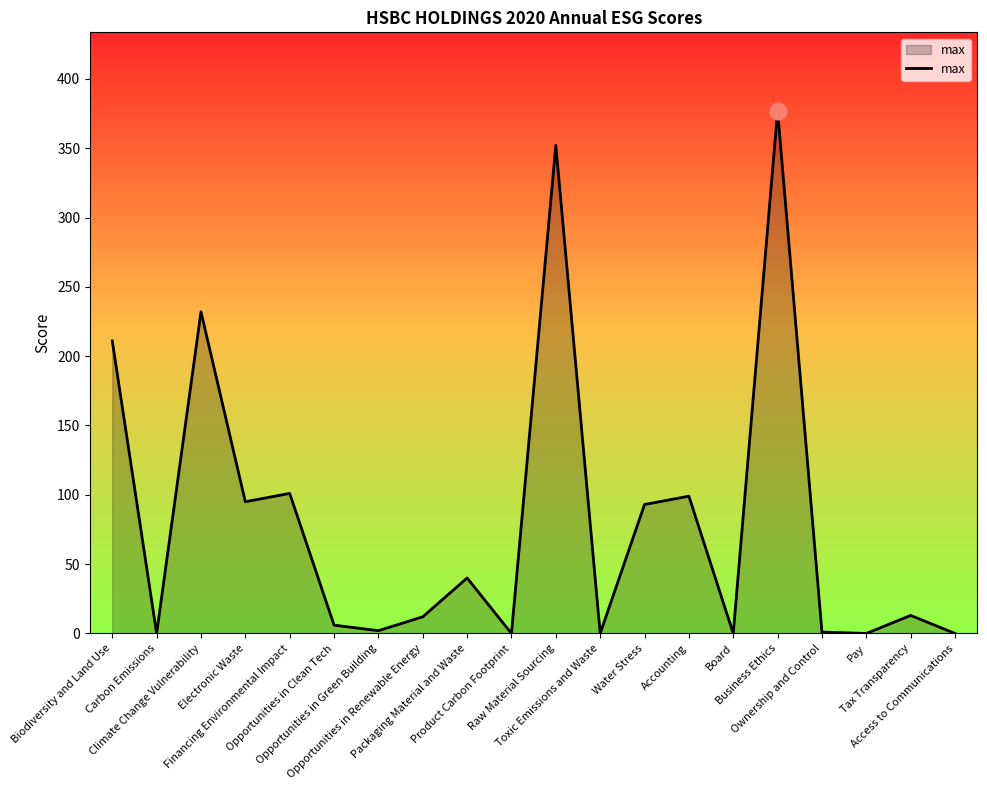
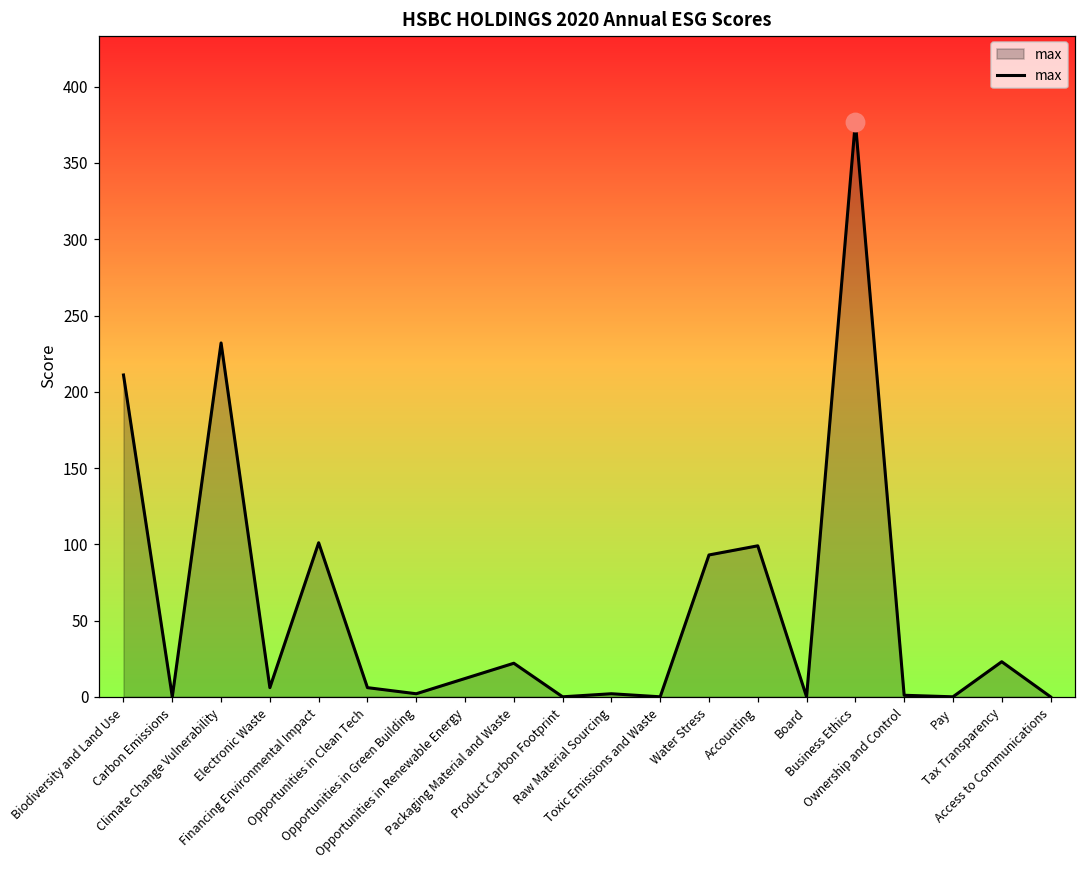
  {
    "max": {
      "Biodiversity and Land Use": 211,
      "Carbon Emissions": 0,
      "Climate Change Vulnerability": 232,
-     "Electronic Waste": 95,
+     "Electronic Waste": 6,
      "Financing Environmental Impact": 101,
      "Opportunities in Clean Tech": 6,
      "Opportunities in Green Building": 2,
      "Opportunities in Renewable Energy": 12,
-     "Packaging Material and Waste": 40,
+     "Packaging Material and Waste": 22,
      "Product Carbon Footprint": 0,
-     "Raw Material Sourcing": 352,
+     "Raw Material Sourcing": 2,
      "Toxic Emissions and Waste": 0,
      "Water Stress": 93,
      "Accounting": 99,
      "Board": 0,
      "Ownership and Control": 1,
      "Pay": 0,
-     "Tax Transparency": 13,
+     "Tax Transparency": 23,
      "Access to Communications": 0
    }
  }
